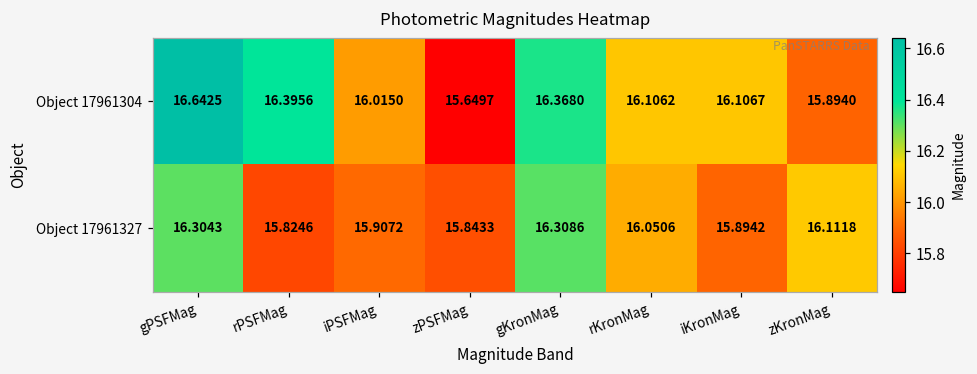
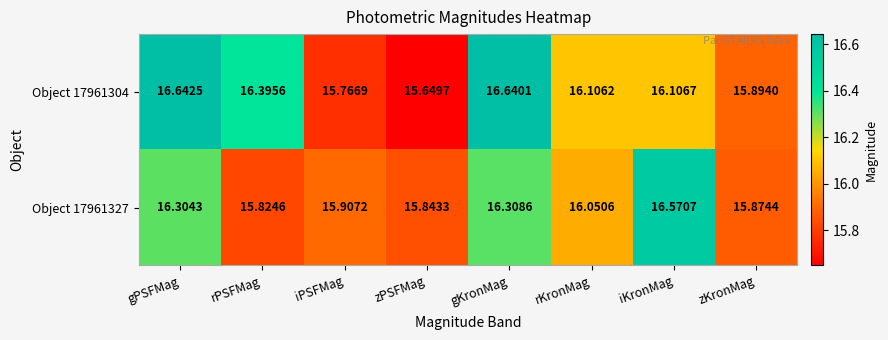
  {
    "Object 17961304": {
      "gPSFMag": 16.6425,
      "rPSFMag": 16.3956,
-     "iPSFMag": 16.0150,
+     "iPSFMag": 15.7669,
      "zPSFMag": 15.6497,
-     "gKronMag": 16.3680,
+     "gKronMag": 16.6401,
      "rKronMag": 16.1062,
      "iKronMag": 16.1067
    },
    "Object 17961327": {
      "gPSFMag": 16.3043,
      "rPSFMag": 15.8246,
      "iPSFMag": 15.9072,
      "zPSFMag": 15.8433,
      "gKronMag": 16.3086,
      "rKronMag": 16.0506,
-     "iKronMag": 15.8942,
-     "zKronMag": 16.1118
+     "iKronMag": 16.5707,
+     "zKronMag": 15.8744
    }
  }
